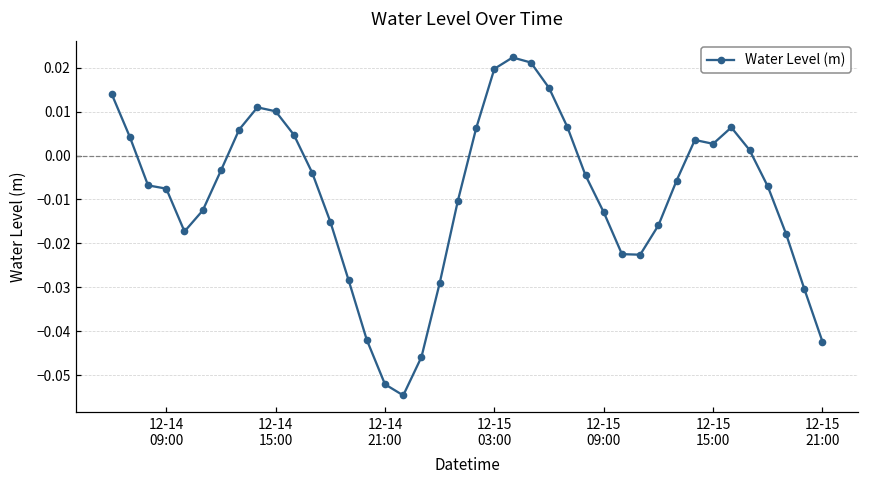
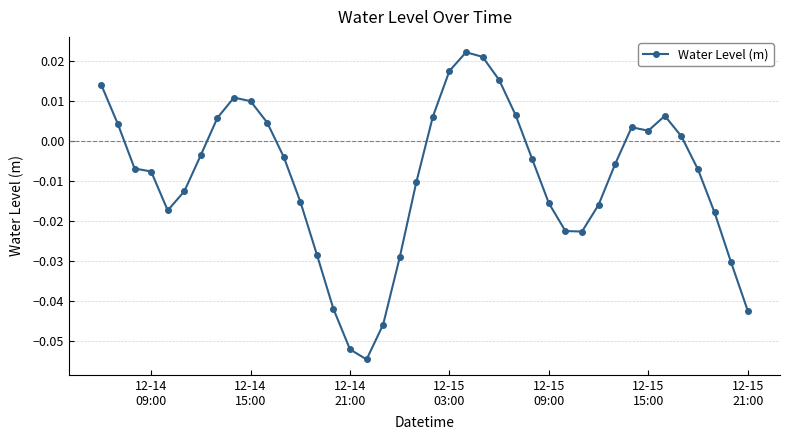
  {
    "12-14 09:00": -0.008,
    "12-14 15:00": 0.010,
    "12-14 21:00": -0.052,
-   "12-15 03:00": 0.020,
-   "12-15 09:00": -0.013,
+   "12-15 03:00": 0.018,
+   "12-15 09:00": -0.015,
    "12-15 15:00": 0.003,
    "12-15 21:00": -0.042
  }
